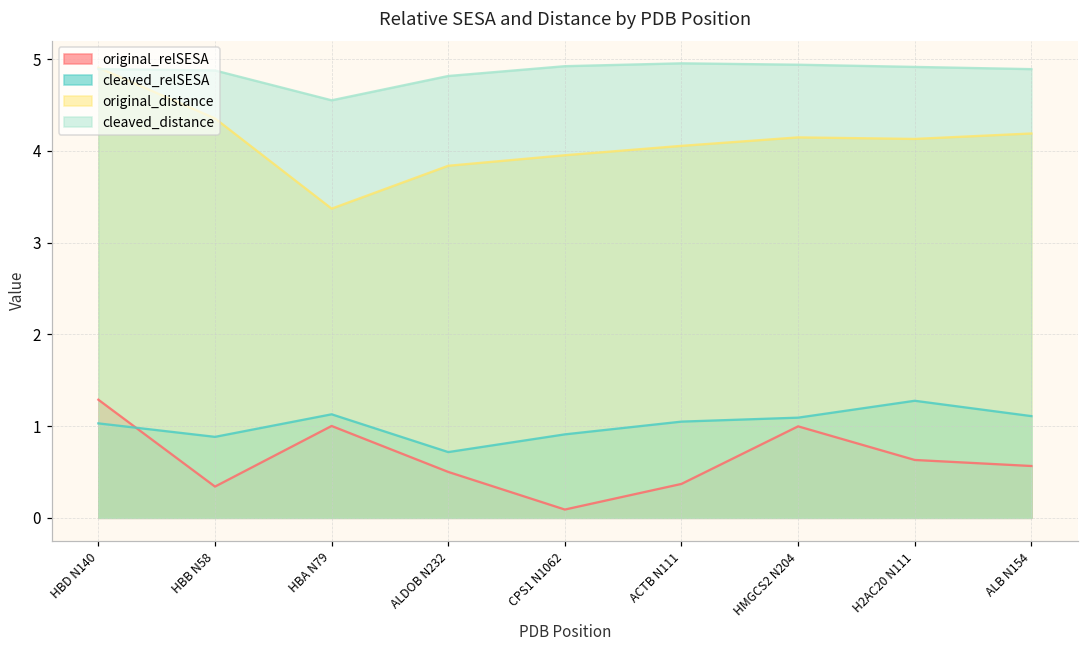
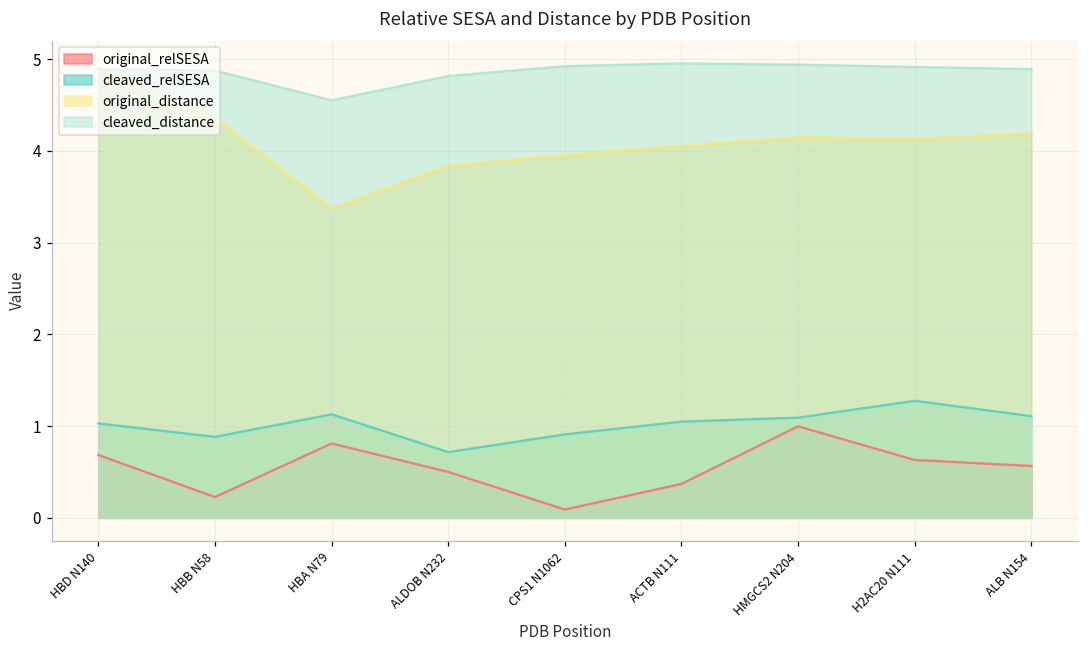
  {
    "original_relSESA": {
-     "HBD N140": 1.3,
-     "HBB N58": 0.3,
-     "HBA N79": 1.0,
+     "HBD N140": 0.7,
+     "HBB N58": 0.2,
+     "HBA N79": 0.8,
      "ALDOB N232": 0.5,
      "CPS1 N1062": 0.1,
      "ACTB N111": 0.4,
      "HMGCS2 N204": 1.0,
      "H2AC20 N111": 0.6,
      "ALB N154": 0.6
    },
    "cleaved_relSESA": {
      "HBD N140": 1.0,
      "HBB N58": 0.9,
      "HBA N79": 1.1,
      "ALDOB N232": 0.7,
      "CPS1 N1062": 0.9,
      "ACTB N111": 1.0,
      "HMGCS2 N204": 1.1,
      "H2AC20 N111": 1.3,
      "ALB N154": 1.1
    },
    "original_distance": {
      "HBA N79": 3.4,
      "ALDOB N232": 3.8,
      "CPS1 N1062": 4.0,
      "ACTB N111": 4.1,
      "HMGCS2 N204": 4.1,
      "H2AC20 N111": 4.1,
      "ALB N154": 4.2
    },
    "cleaved_distance": {
      "HBA N79": 4.6,
      "ALDOB N232": 4.8,
      "CPS1 N1062": 4.9,
      "ACTB N111": 5.0,
      "HMGCS2 N204": 4.9,
      "H2AC20 N111": 4.9,
      "ALB N154": 4.9
    }
  }
